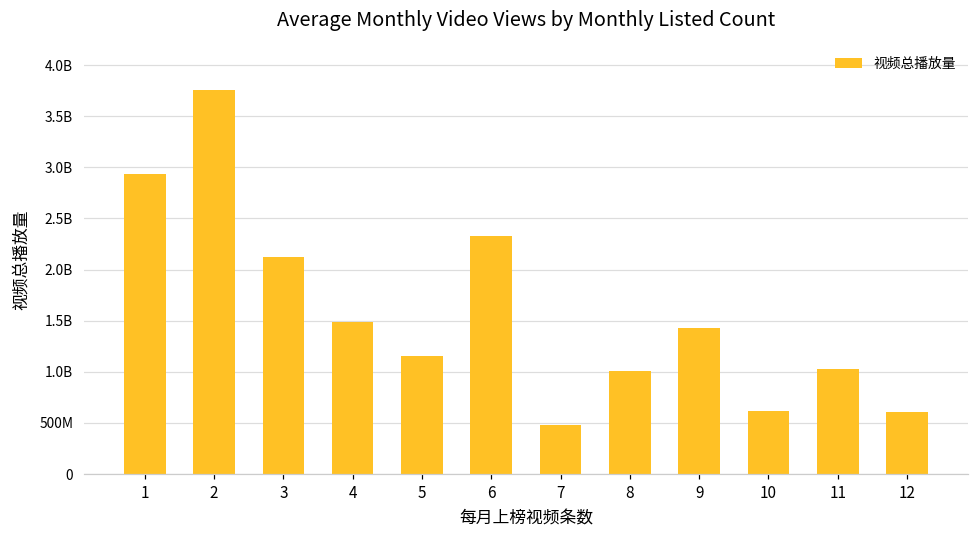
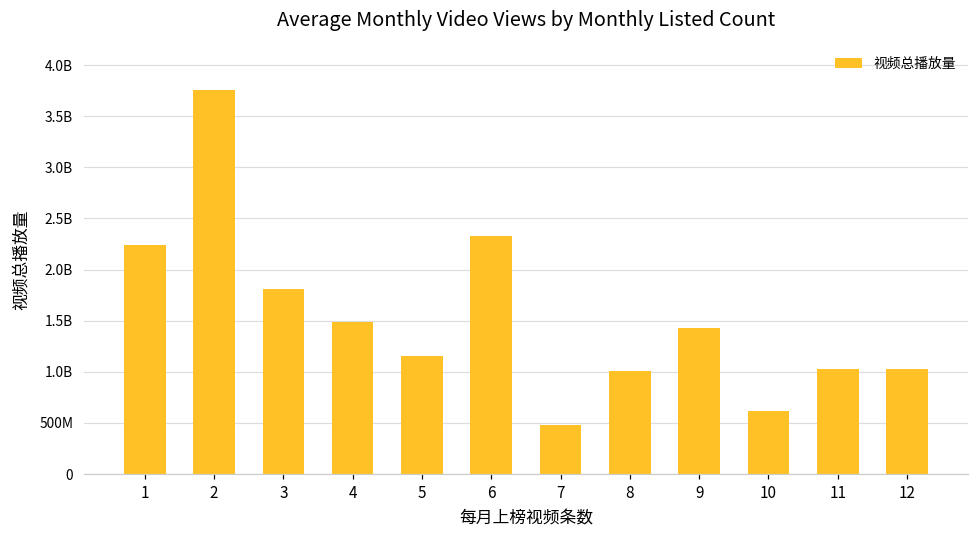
  {
-   "1": 2900000000,
+   "1": 2200000000,
    "2": 3800000000,
-   "3": 2100000000,
+   "3": 1800000000,
    "4": 1500000000,
    "5": 1200000000,
    "6": 2300000000,
    "7": 500000000,
    "8": 1000000000,
    "9": 1400000000,
    "10": 600000000,
    "11": 1000000000,
-   "12": 600000000
+   "12": 1000000000
  }
